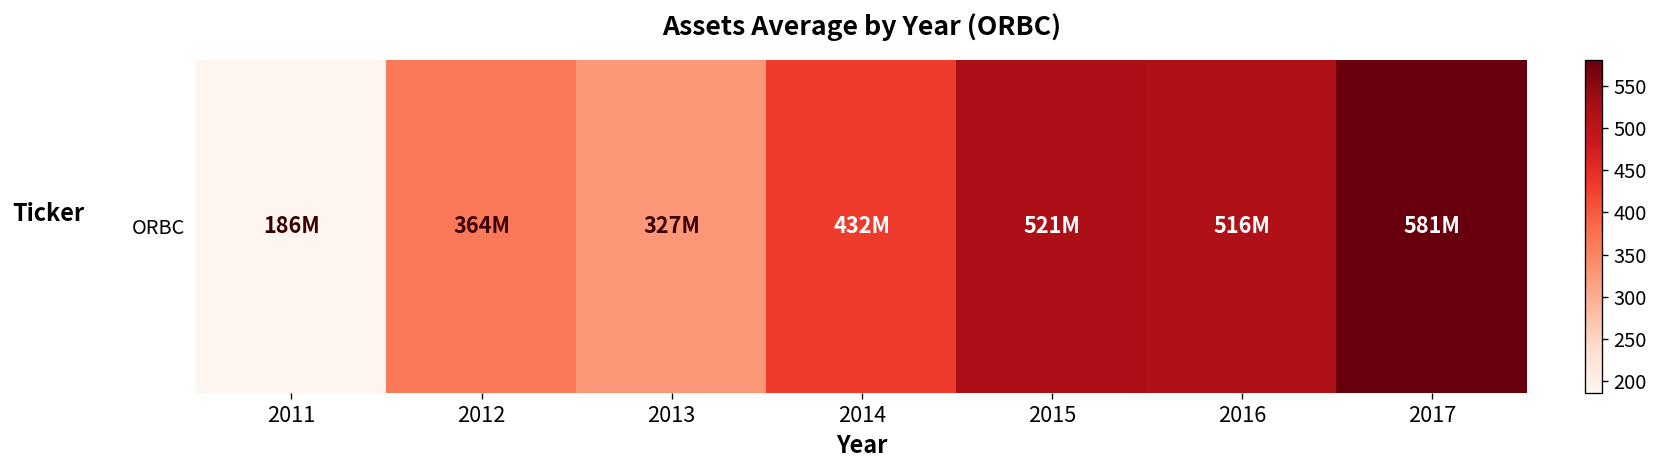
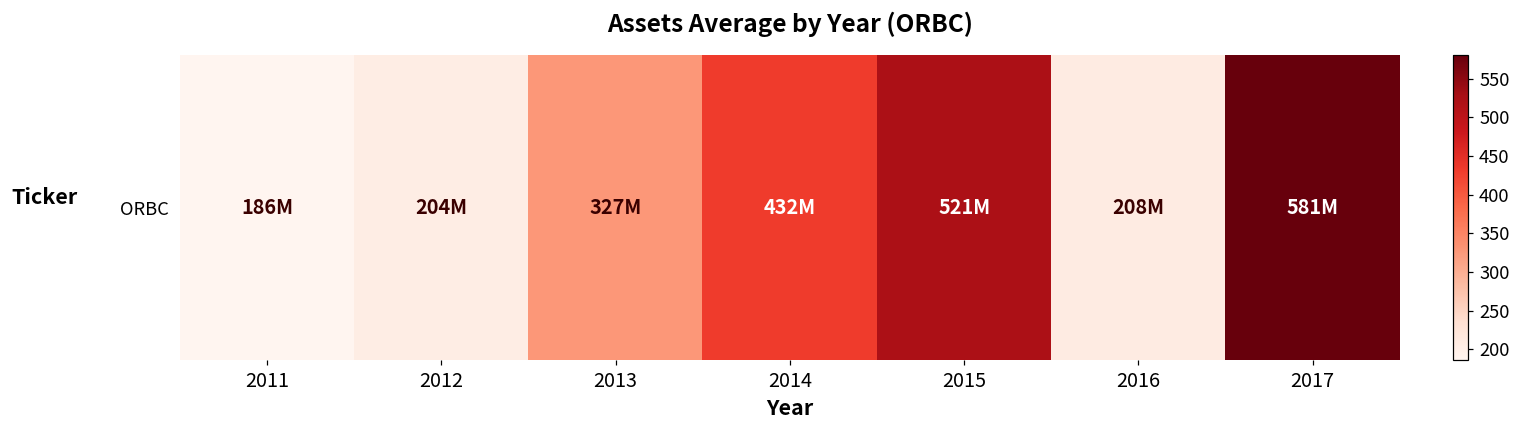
  {
    "ORBC": {
      "2011": "186M",
-     "2012": "364M",
+     "2012": "204M",
      "2013": "327M",
      "2014": "432M",
      "2015": "521M",
-     "2016": "516M",
+     "2016": "208M",
      "2017": "581M"
    }
  }
